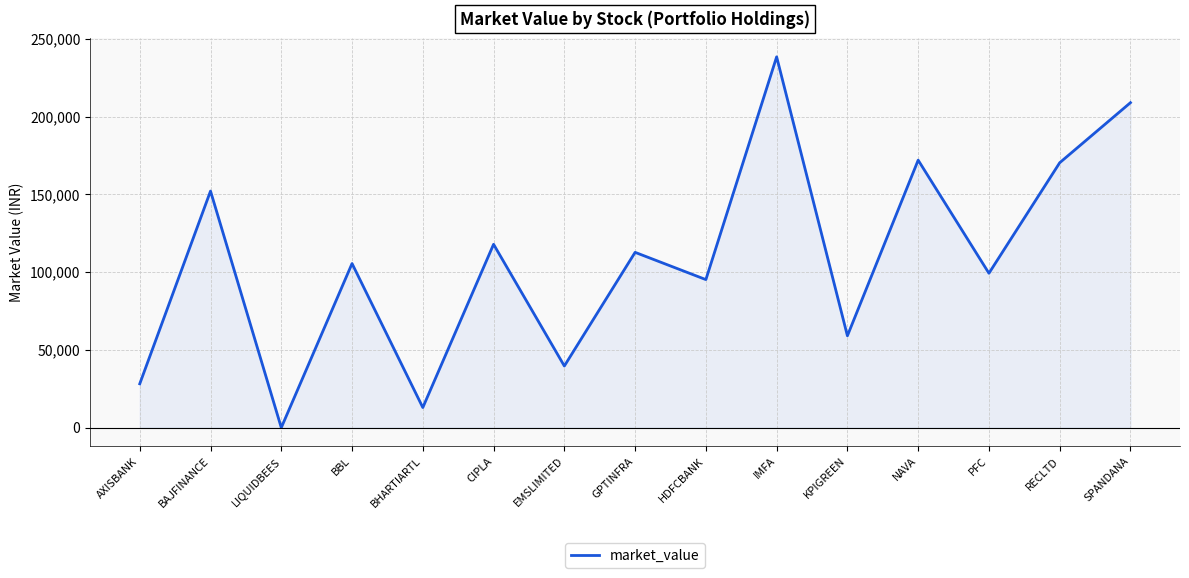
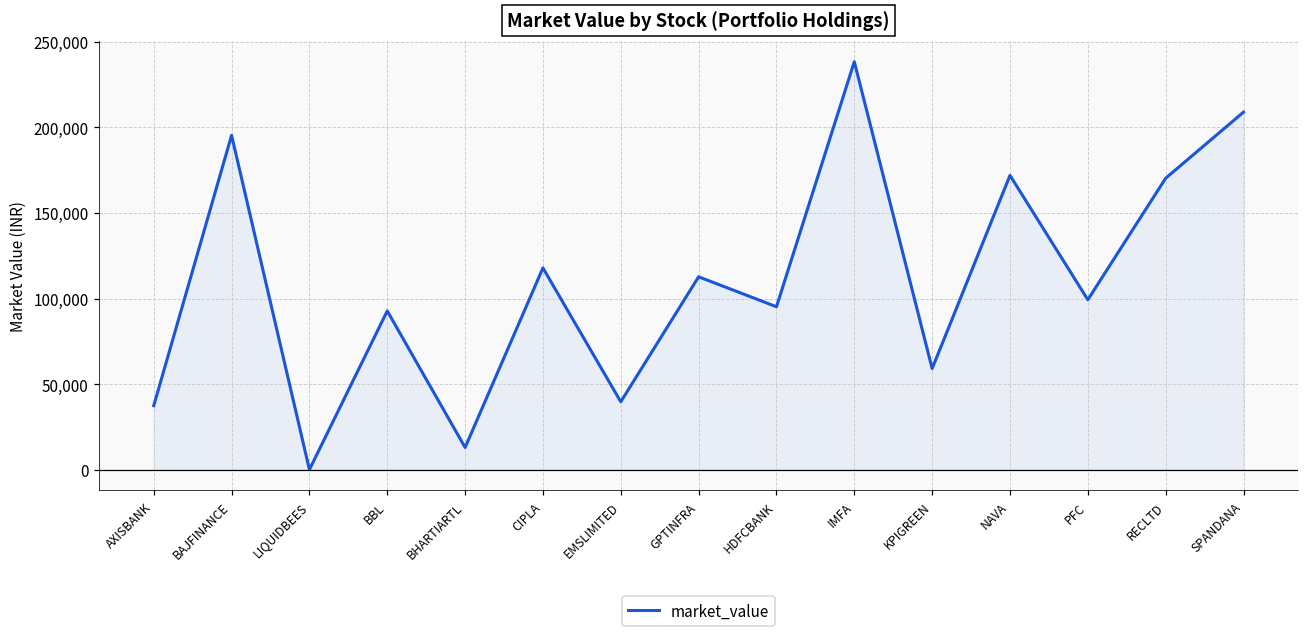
  {
-   "AXISBANK": "28,000",
-   "BAJFINANCE": "152,000",
+   "AXISBANK": "37,000",
+   "BAJFINANCE": "195,000",
    "LIQUIDBEES": "0",
-   "BBL": "106,000",
+   "BBL": "93,000",
    "BHARTIARTL": "13,000",
    "CIPLA": "118,000",
    "EMSLIMITED": "40,000",
    "GPTINFRA": "113,000",
    "HDFCBANK": "95,000",
    "IMFA": "238,000",
    "KPIGREEN": "59,000",
    "NAVA": "172,000",
    "PFC": "99,000",
    "RECLTD": "170,000",
    "SPANDANA": "209,000"
  }
